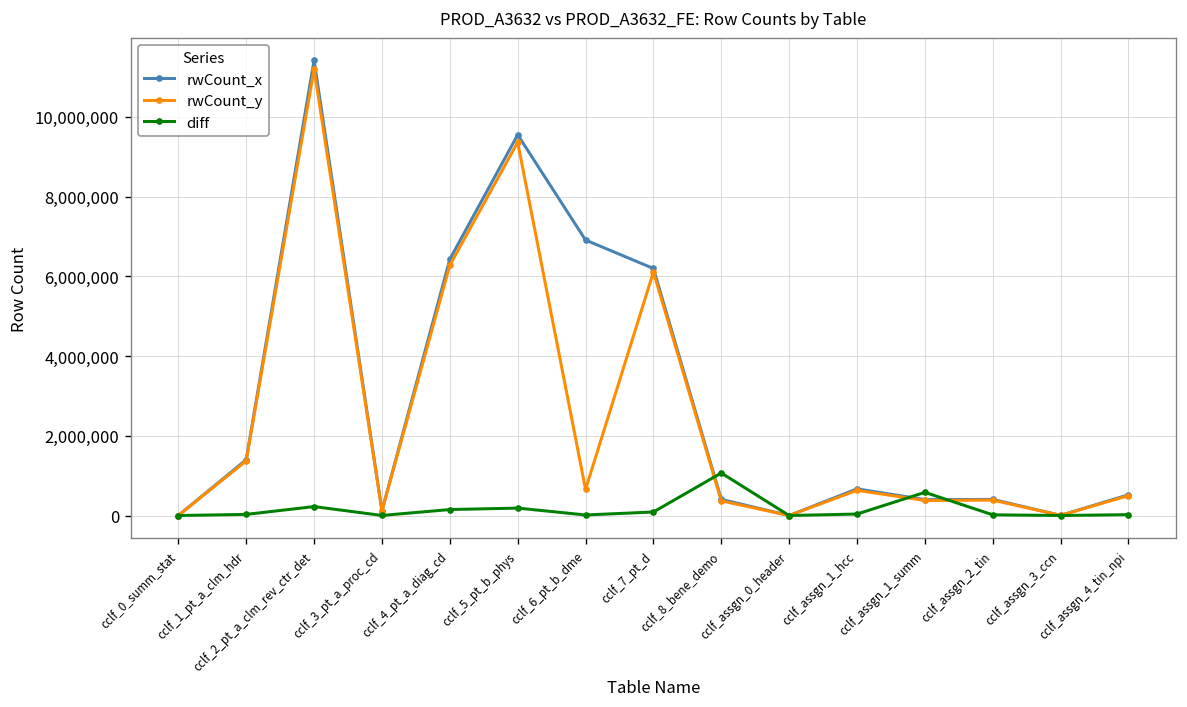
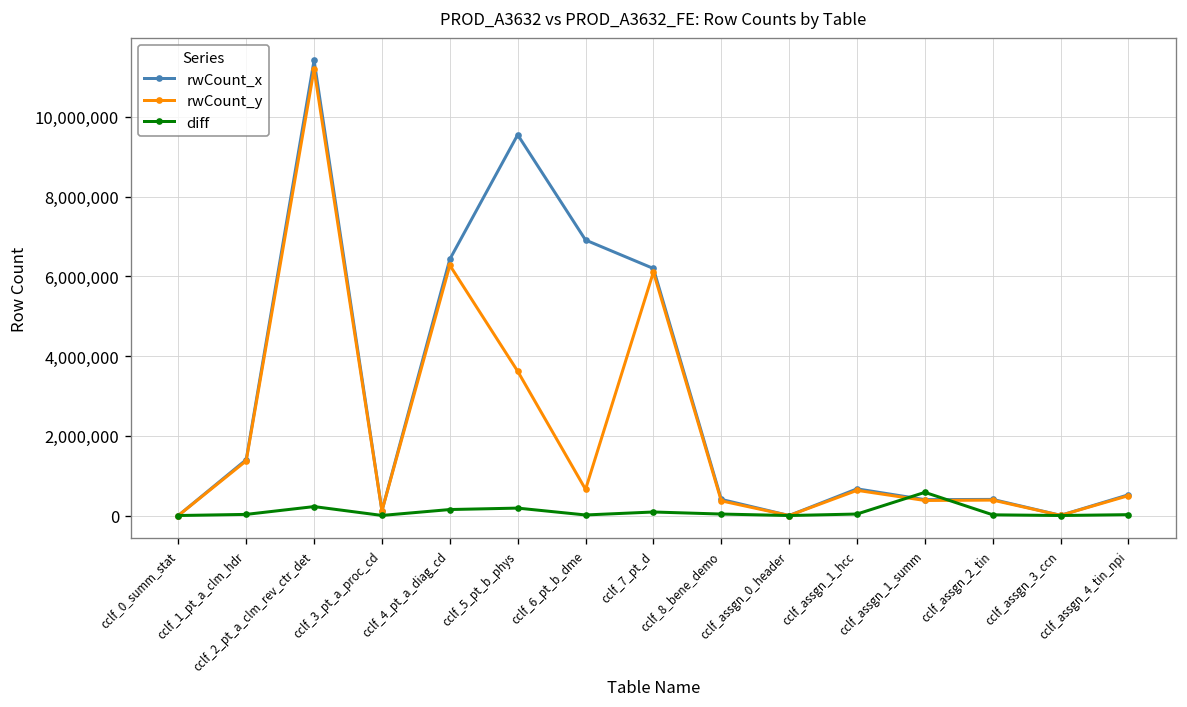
  {
    "rwCount_x": {
      "cclf_2_pt_a_clm_rev_ctr_det": "11,400,000",
      "cclf_4_pt_a_diag_cd": "6,400,000",
      "cclf_5_pt_b_phys": "9,600,000",
      "cclf_6_pt_b_dme": "6,900,000",
      "cclf_7_pt_d": "6,200,000"
    },
    "rwCount_y": {
      "cclf_2_pt_a_clm_rev_ctr_det": "11,200,000",
      "cclf_4_pt_a_diag_cd": "6,300,000",
-     "cclf_5_pt_b_phys": "9,400,000",
+     "cclf_5_pt_b_phys": "3,600,000",
      "cclf_6_pt_b_dme": "700,000",
      "cclf_7_pt_d": "6,100,000"
    },
    "diff": {
      "cclf_1_pt_a_clm_hdr": "0",
      "cclf_2_pt_a_clm_rev_ctr_det": "200,000",
      "cclf_3_pt_a_proc_cd": "0",
      "cclf_4_pt_a_diag_cd": "200,000",
      "cclf_5_pt_b_phys": "200,000",
      "cclf_6_pt_b_dme": "0",
      "cclf_7_pt_d": "100,000",
-     "cclf_8_bene_demo": "1,100,000",
+     "cclf_8_bene_demo": "0",
      "cclf_assgn_1_hcc": "0",
      "cclf_assgn_1_summ": "600,000",
      "cclf_assgn_2_tin": "0",
      "cclf_assgn_4_tin_npi": "0"
    }
  }
